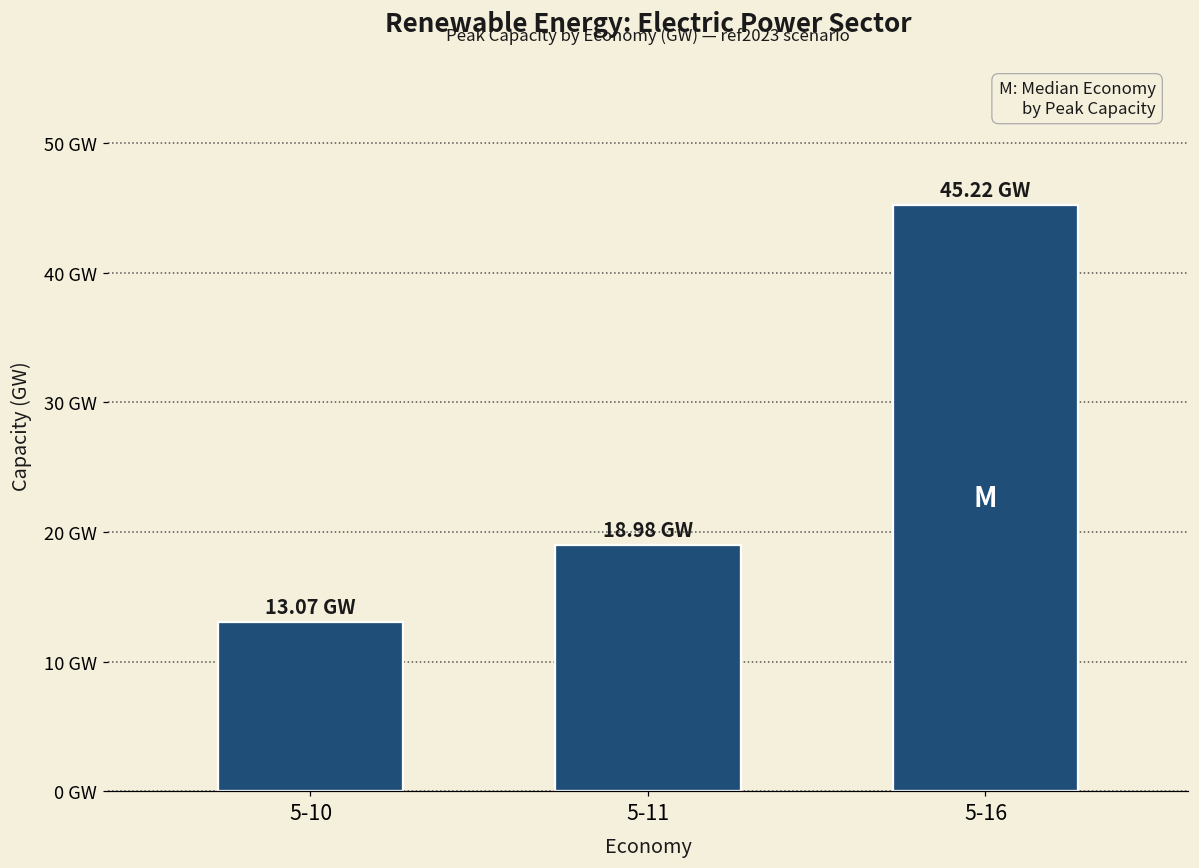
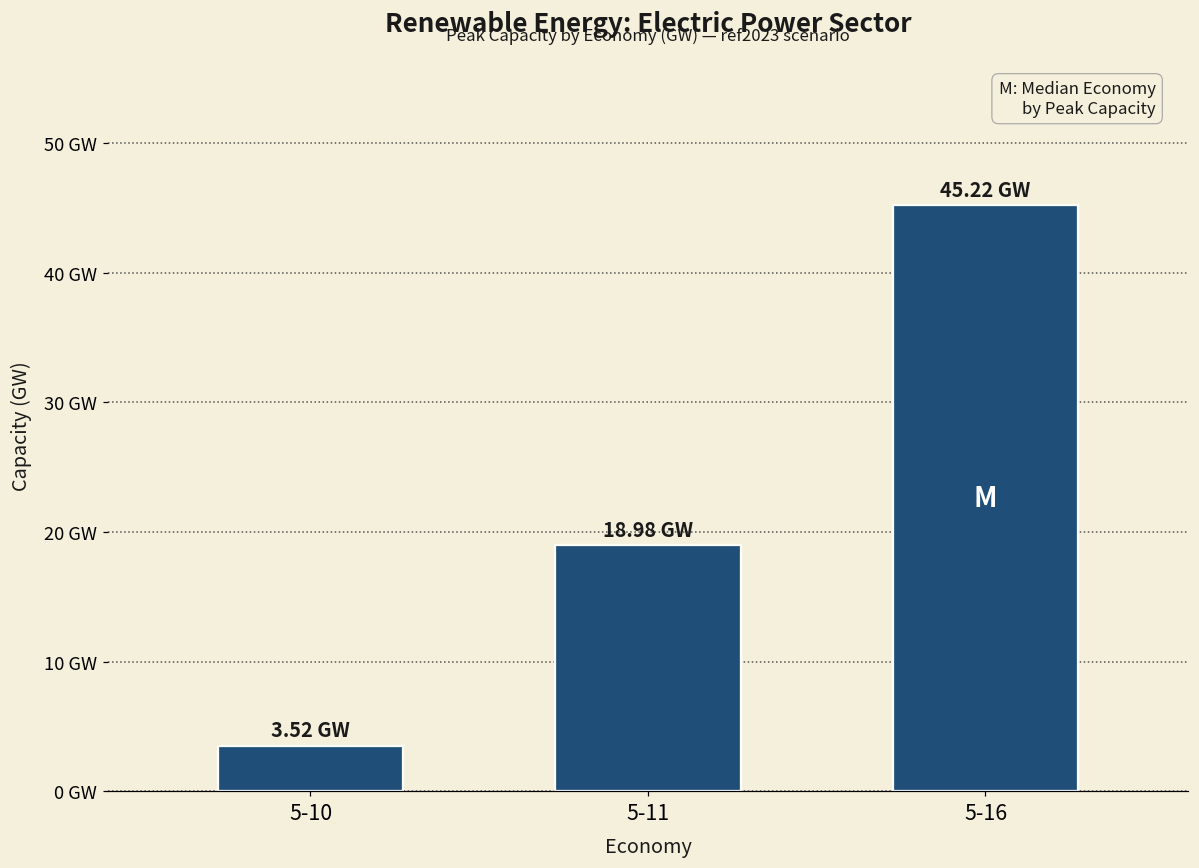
  {
-   "5-10": 13.07,
+   "5-10": 3.52,
    "5-11": 18.98,
    "5-16": 45.22
  }
